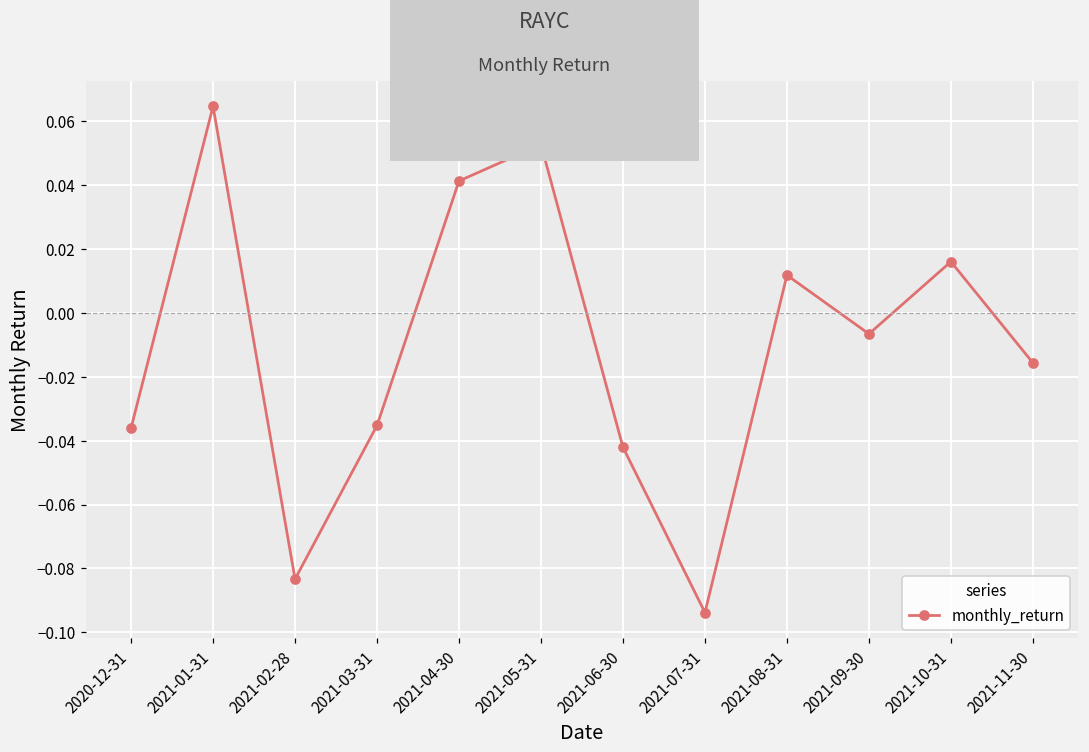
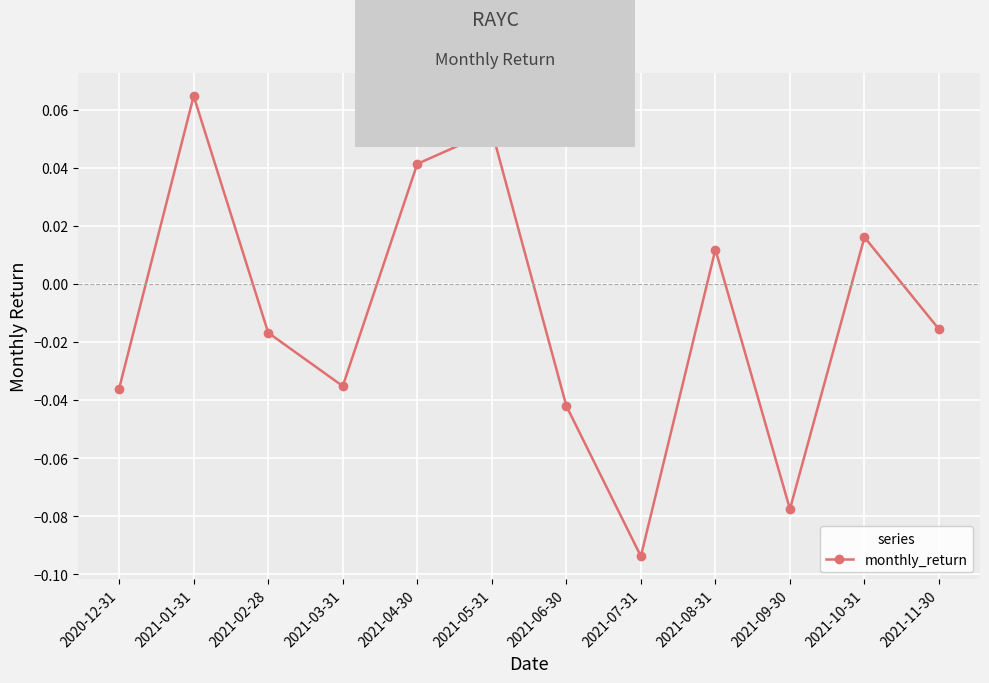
  {
    "2020-12-31": -0.036,
    "2021-01-31": 0.065,
-   "2021-02-28": -0.083,
+   "2021-02-28": -0.017,
    "2021-03-31": -0.035,
    "2021-04-30": 0.041,
    "2021-05-31": 0.053,
    "2021-06-30": -0.042,
    "2021-07-31": -0.094,
    "2021-08-31": 0.012,
-   "2021-09-30": -0.007,
+   "2021-09-30": -0.078,
    "2021-10-31": 0.016,
    "2021-11-30": -0.016
  }
